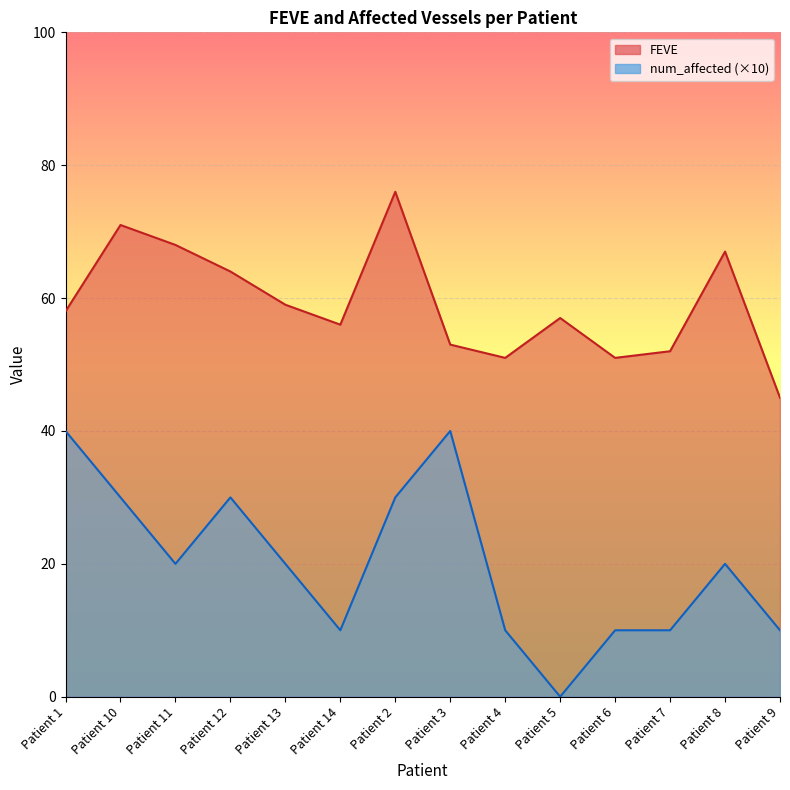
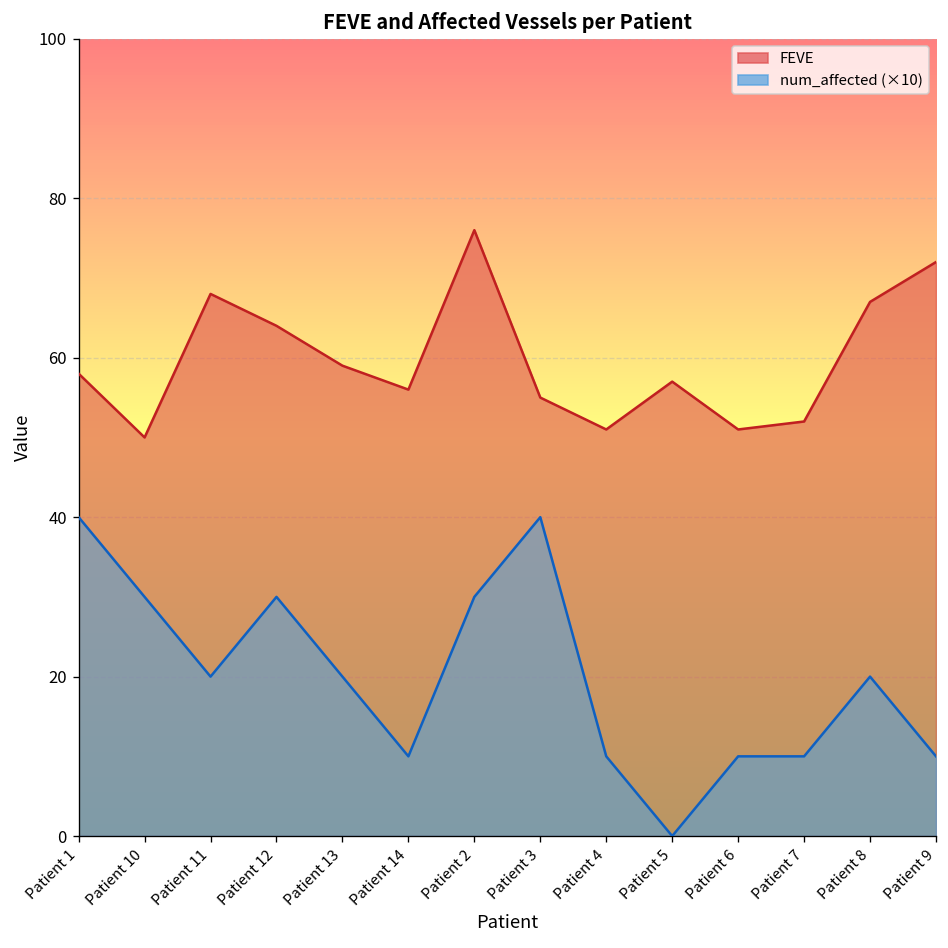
  {
    "FEVE": {
      "Patient 1": 58,
-     "Patient 10": 71,
+     "Patient 10": 50,
      "Patient 11": 68,
      "Patient 12": 64,
      "Patient 13": 59,
      "Patient 14": 56,
      "Patient 2": 76,
-     "Patient 3": 53,
+     "Patient 3": 55,
      "Patient 4": 51,
      "Patient 5": 57,
      "Patient 6": 51,
      "Patient 7": 52,
      "Patient 8": 67,
-     "Patient 9": 45
+     "Patient 9": 72
    },
    "num_affected (×10)": {
      "Patient 1": 40,
      "Patient 10": 30,
      "Patient 11": 20,
      "Patient 12": 30,
      "Patient 13": 20,
      "Patient 14": 10,
      "Patient 2": 30,
      "Patient 3": 40,
      "Patient 4": 10,
      "Patient 5": 0,
      "Patient 6": 10,
      "Patient 7": 10,
      "Patient 8": 20,
      "Patient 9": 10
    }
  }
